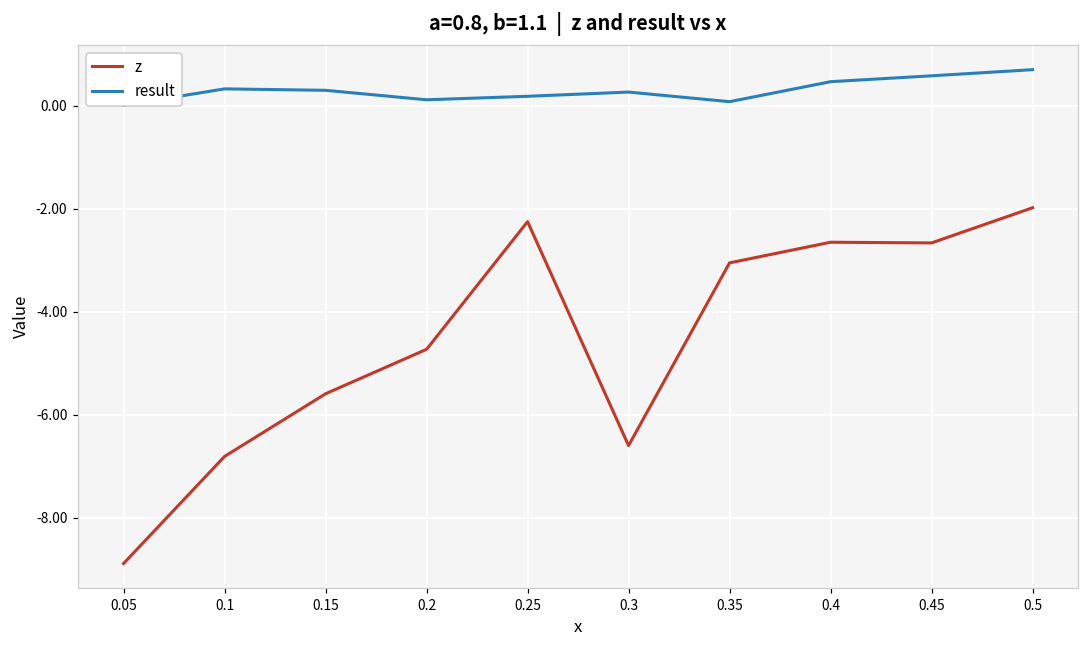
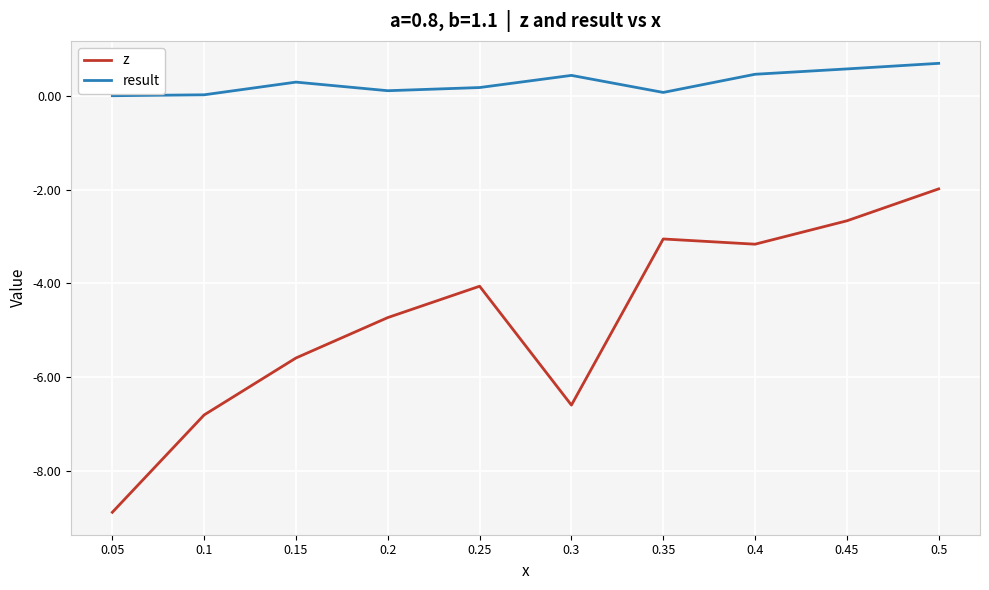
  {
    "z": {
      "0.05": -8.9,
      "0.1": -6.8,
      "0.15": -5.6,
      "0.2": -4.7,
-     "0.25": -2.3,
+     "0.25": -4.1,
      "0.3": -6.6,
      "0.35": -3.1,
-     "0.4": -2.7,
+     "0.4": -3.2,
      "0.45": -2.7,
      "0.5": -2.0
    },
    "result": {
      "0.05": 0.0,
-     "0.1": 0.3,
+     "0.1": 0.0,
      "0.15": 0.3,
      "0.2": 0.1,
      "0.25": 0.2,
-     "0.3": 0.3,
+     "0.3": 0.4,
      "0.35": 0.1,
      "0.4": 0.5,
      "0.45": 0.6,
      "0.5": 0.7
    }
  }
